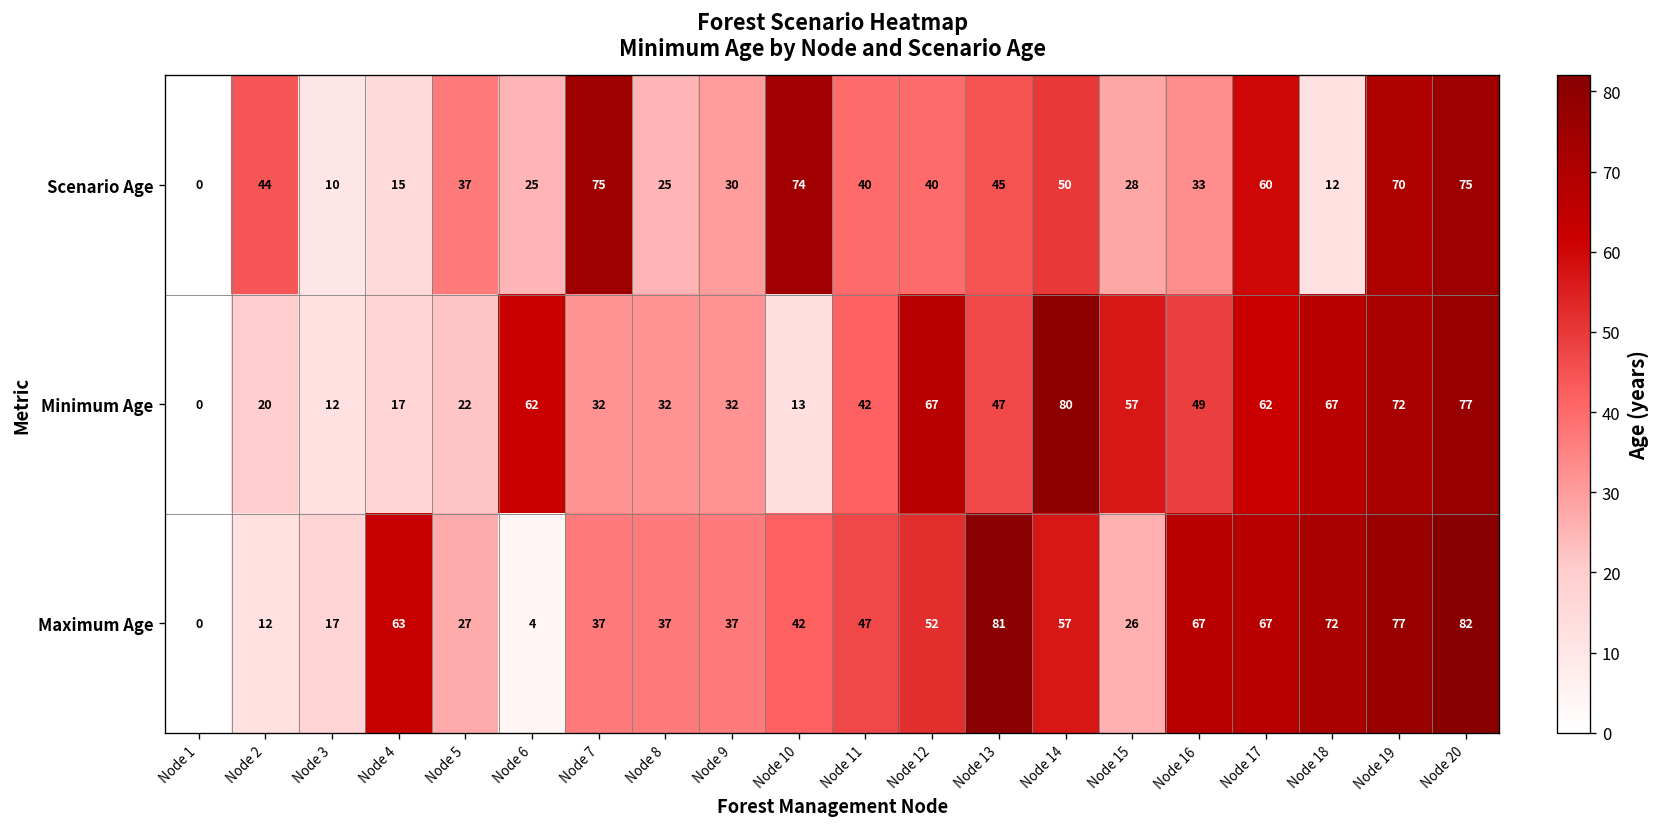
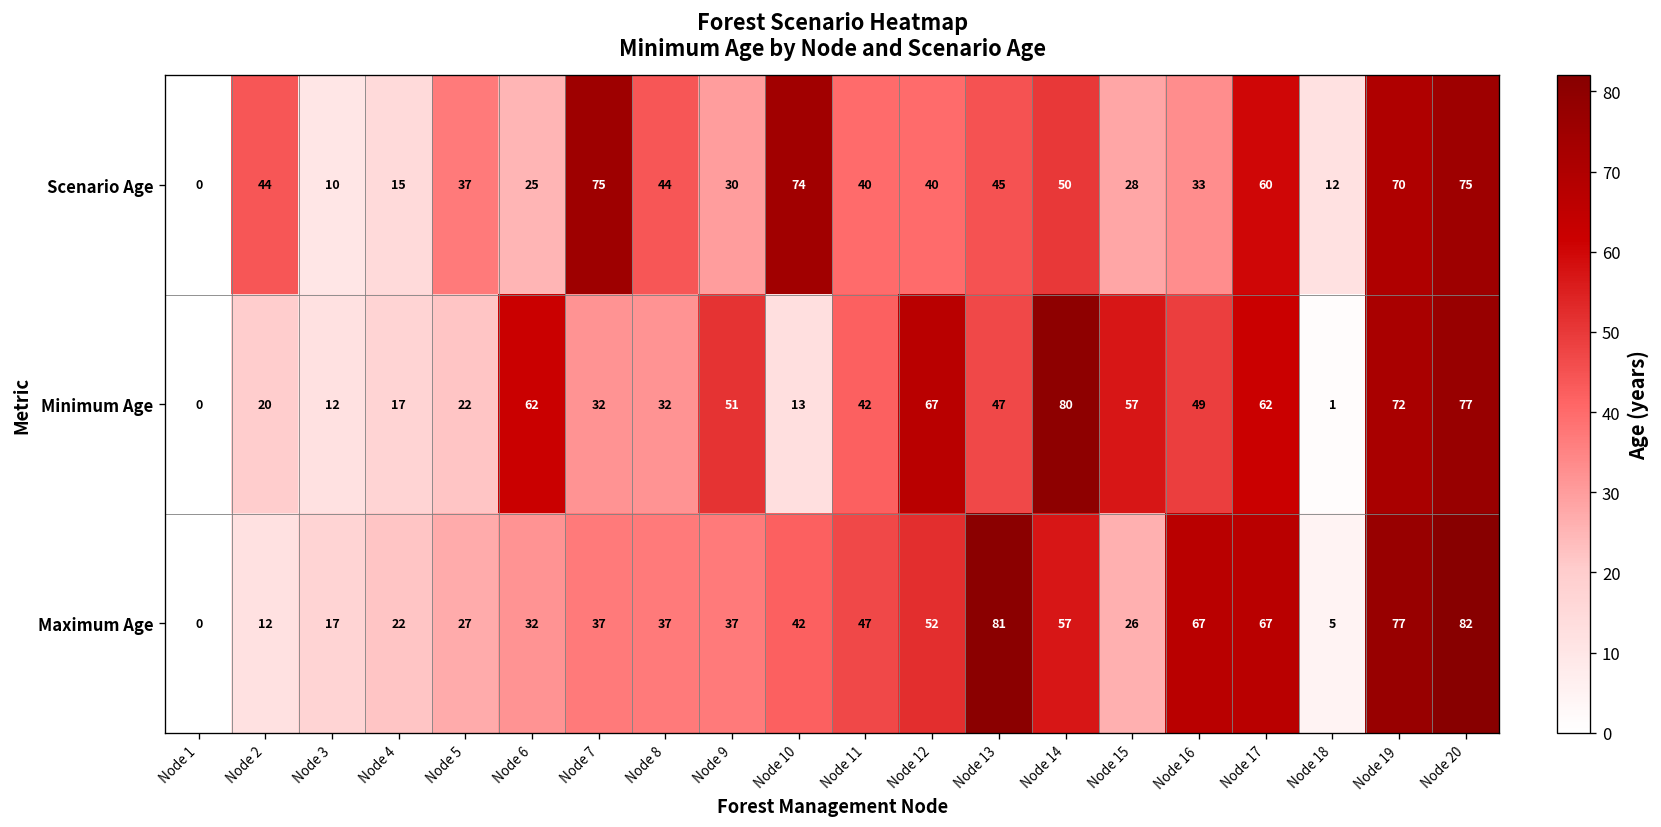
  {
    "Scenario Age": {
      "Node 1": 0,
      "Node 2": 44,
      "Node 3": 10,
      "Node 4": 15,
      "Node 5": 37,
      "Node 6": 25,
      "Node 7": 75,
-     "Node 8": 25,
+     "Node 8": 44,
      "Node 9": 30,
      "Node 10": 74,
      "Node 11": 40,
      "Node 12": 40,
      "Node 13": 45,
      "Node 14": 50,
      "Node 15": 28,
      "Node 16": 33,
      "Node 17": 60,
      "Node 18": 12,
      "Node 19": 70,
      "Node 20": 75
    },
    "Minimum Age": {
      "Node 1": 0,
      "Node 2": 20,
      "Node 3": 12,
      "Node 4": 17,
      "Node 5": 22,
      "Node 6": 62,
      "Node 7": 32,
      "Node 8": 32,
-     "Node 9": 32,
+     "Node 9": 51,
      "Node 10": 13,
      "Node 11": 42,
      "Node 12": 67,
      "Node 13": 47,
      "Node 14": 80,
      "Node 15": 57,
      "Node 16": 49,
      "Node 17": 62,
-     "Node 18": 67,
+     "Node 18": 1,
      "Node 19": 72,
      "Node 20": 77
    },
    "Maximum Age": {
      "Node 1": 0,
      "Node 2": 12,
      "Node 3": 17,
-     "Node 4": 63,
+     "Node 4": 22,
      "Node 5": 27,
-     "Node 6": 4,
+     "Node 6": 32,
      "Node 7": 37,
      "Node 8": 37,
      "Node 9": 37,
      "Node 10": 42,
      "Node 11": 47,
      "Node 12": 52,
      "Node 13": 81,
      "Node 14": 57,
      "Node 15": 26,
      "Node 16": 67,
      "Node 17": 67,
-     "Node 18": 72,
+     "Node 18": 5,
      "Node 19": 77,
      "Node 20": 82
    }
  }
